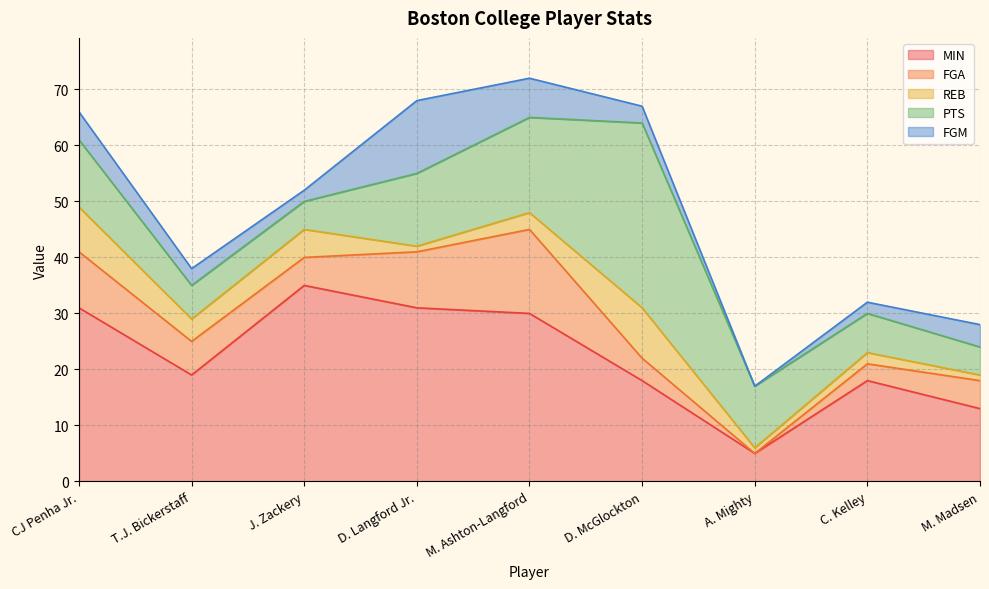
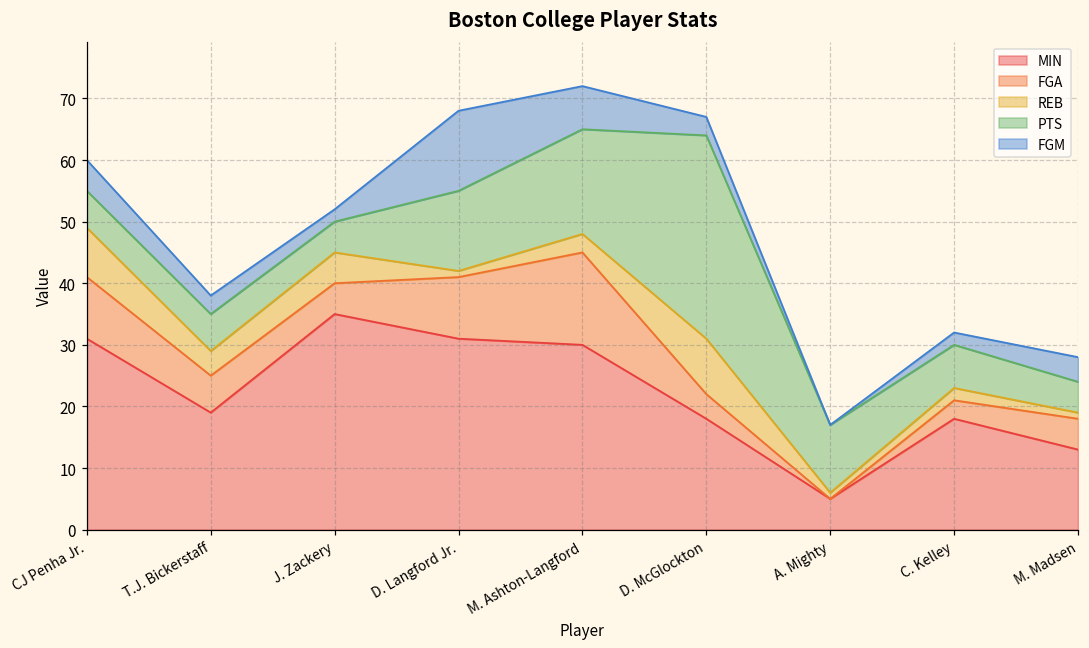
  {
    "PTS": {
-     "CJ Penha Jr.": 12,
+     "CJ Penha Jr.": 6,
      "T.J. Bickerstaff": 6,
      "J. Zackery": 5,
      "D. Langford Jr.": 13,
      "M. Ashton-Langford": 17,
      "D. McGlockton": 33,
      "C. Kelley": 7,
      "M. Madsen": 5
    },
    "FGM": {
      "CJ Penha Jr.": 5,
      "T.J. Bickerstaff": 3,
      "J. Zackery": 2,
      "D. Langford Jr.": 13,
      "M. Ashton-Langford": 7,
      "D. McGlockton": 3,
      "C. Kelley": 2,
      "M. Madsen": 4
    }
  }
